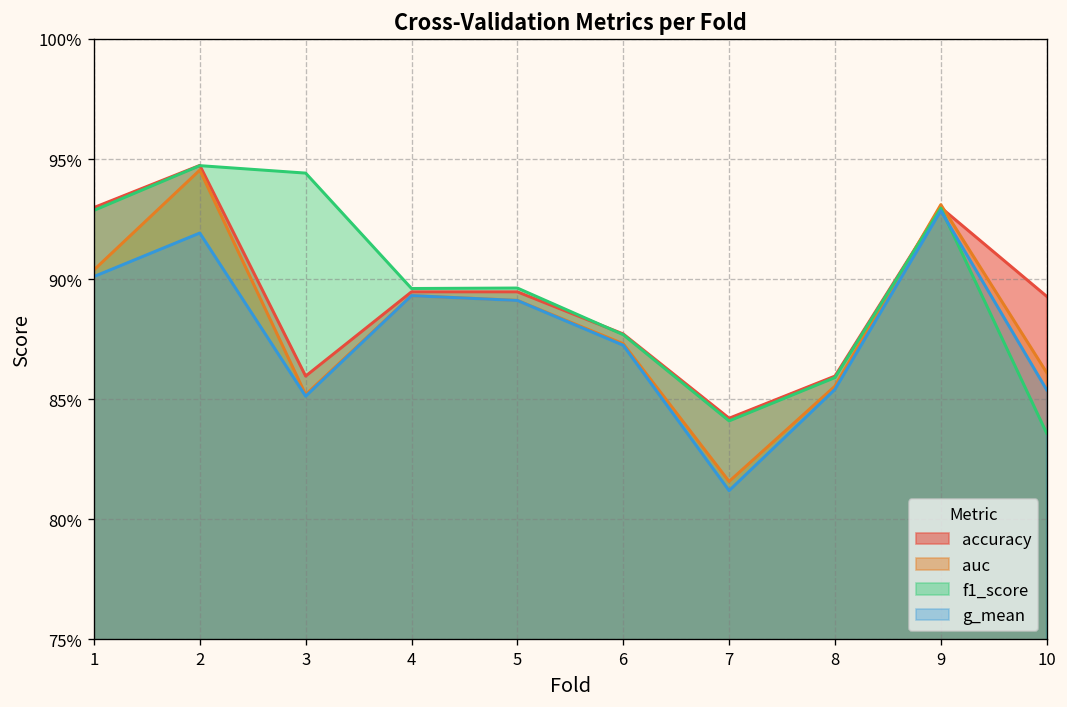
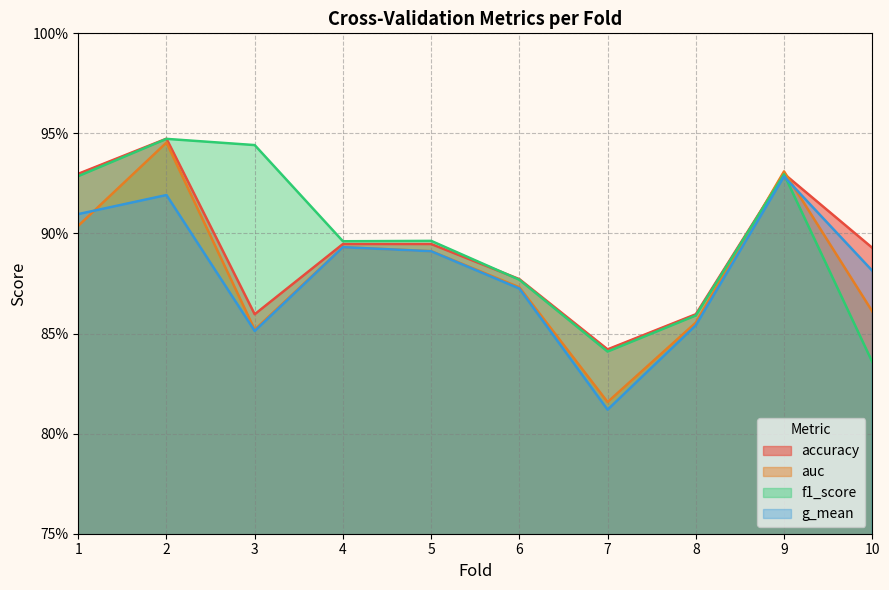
  {
    "f1_score": {
      "3": "94.4%",
      "4": "89.6%",
      "5": "89.6%",
      "10": "83.6%"
    },
    "g_mean": {
-     "1": "90.1%",
+     "1": "91.0%",
      "2": "91.9%",
      "7": "81.2%",
      "8": "85.4%",
-     "10": "85.4%"
+     "10": "88.1%"
    }
  }
